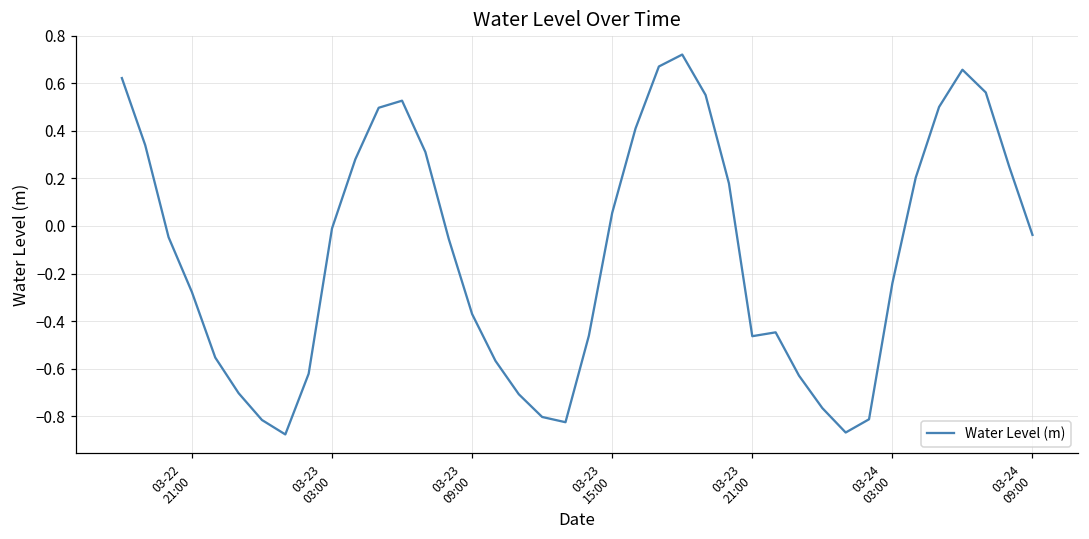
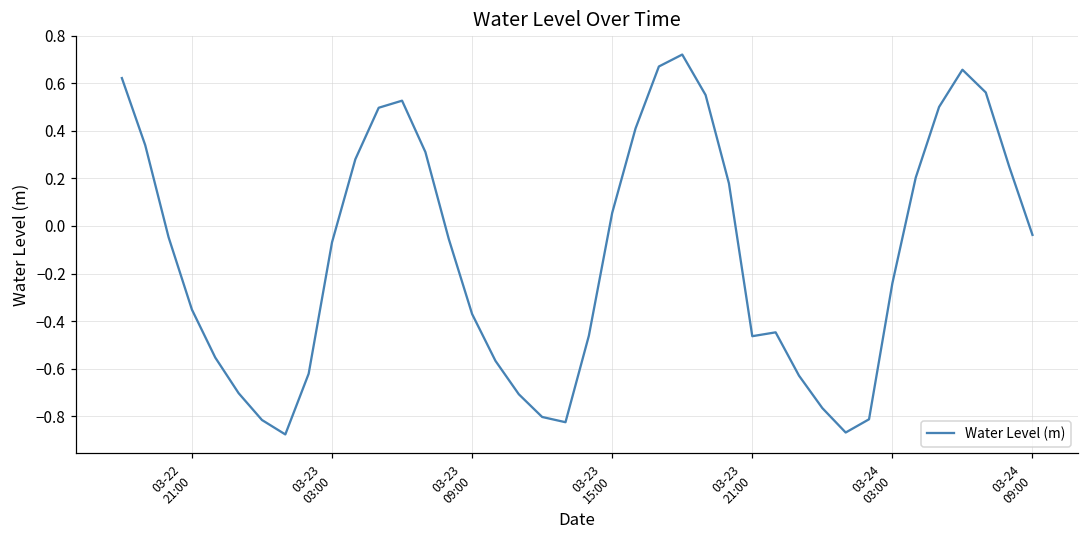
  {
-   "03-22 21:00": -0.28,
-   "03-23 03:00": -0.01,
+   "03-22 21:00": -0.35,
+   "03-23 03:00": -0.07,
    "03-23 09:00": -0.37,
    "03-23 15:00": 0.05,
    "03-23 21:00": -0.46,
    "03-24 03:00": -0.24,
    "03-24 09:00": -0.04
  }
